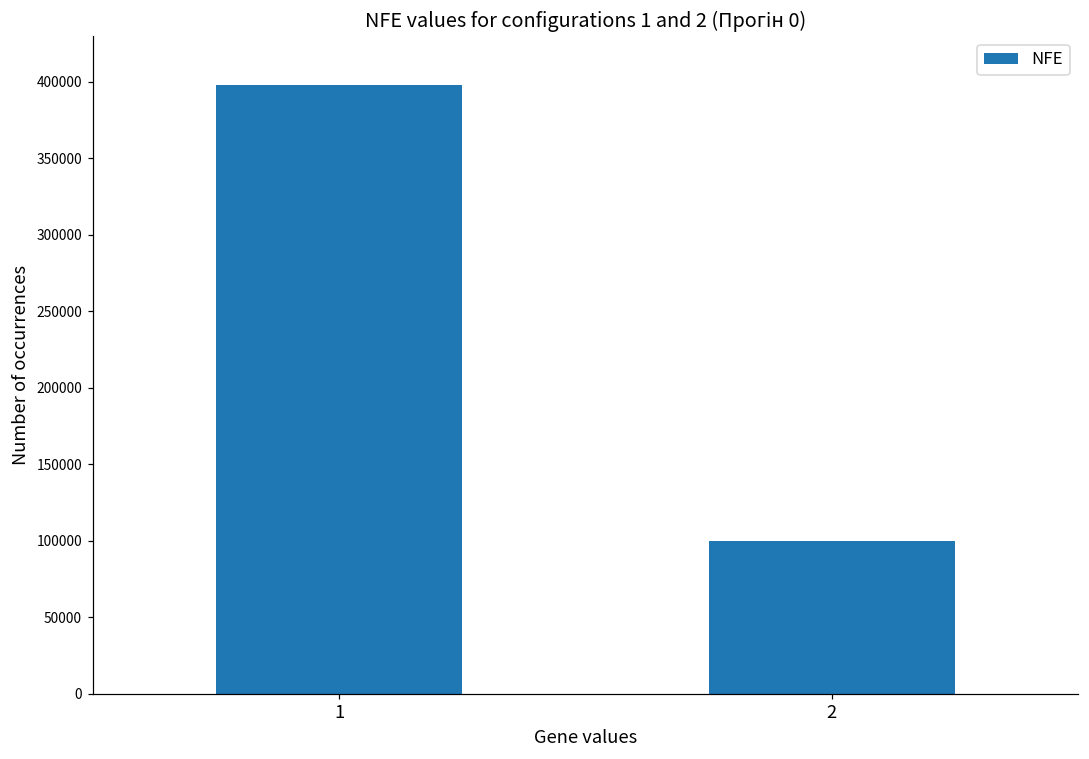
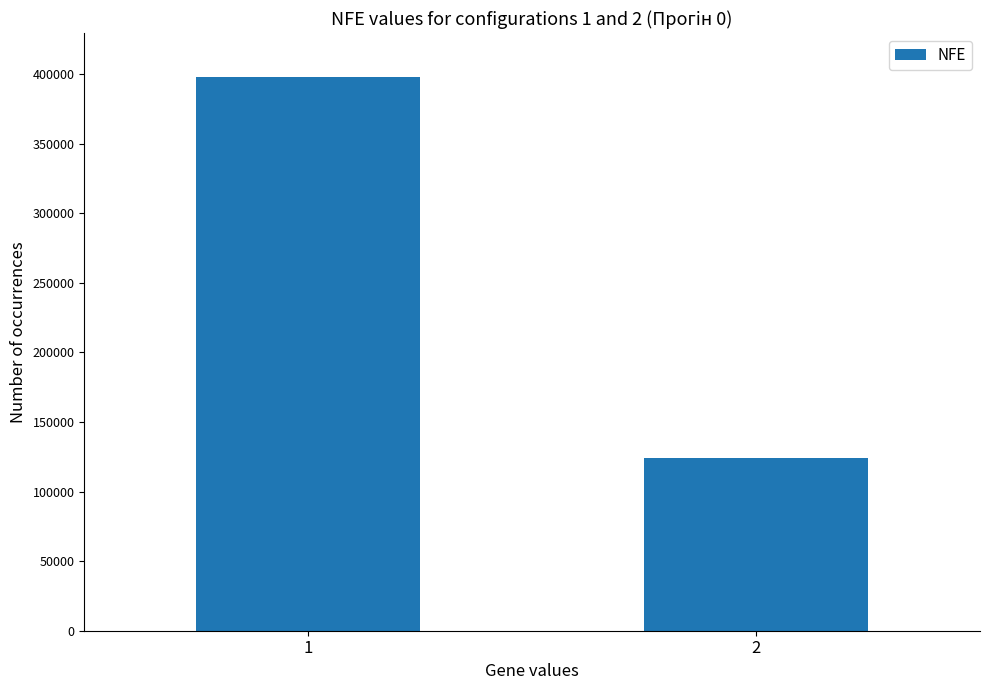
  {
    "1": 398000,
-   "2": 100000
+   "2": 124000
  }
